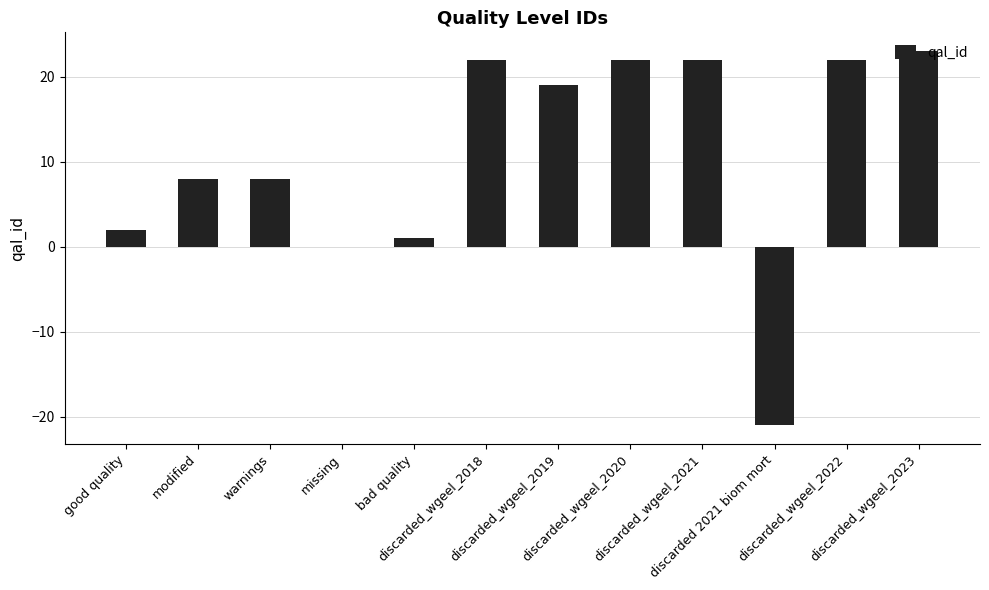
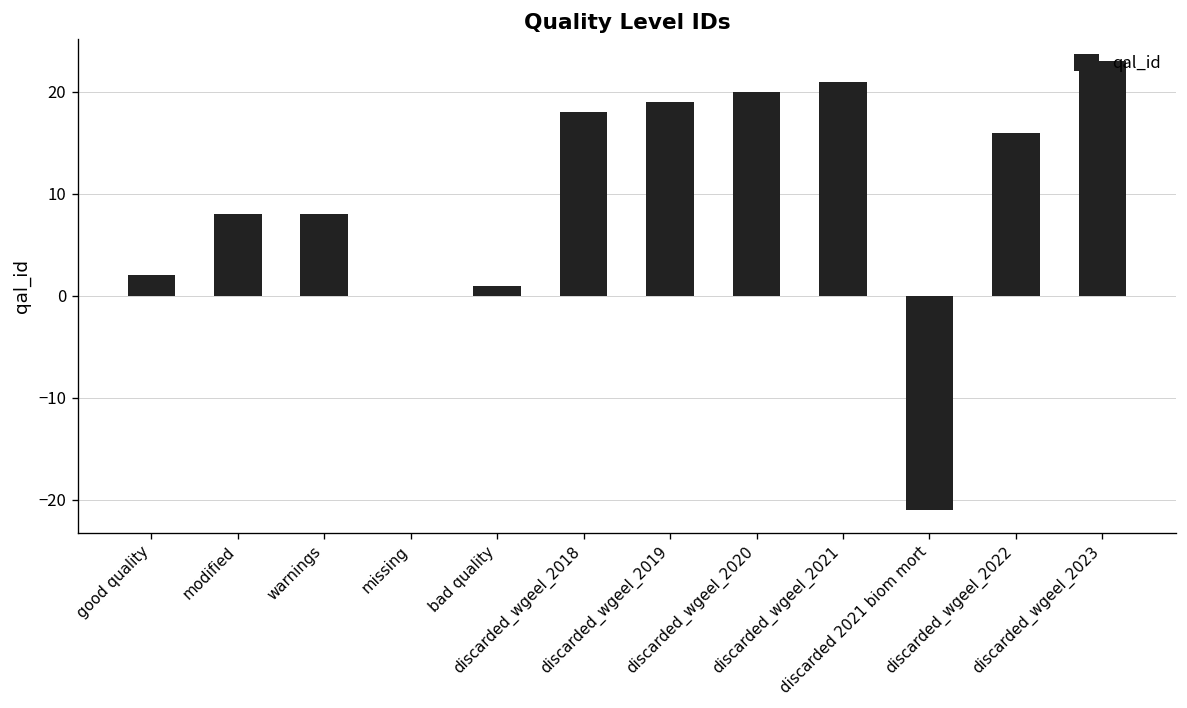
  {
    "good quality": 2,
    "modified": 8,
    "warnings": 8,
    "missing": 0,
    "bad quality": 1,
-   "discarded_wgeel_2018": 22,
+   "discarded_wgeel_2018": 18,
    "discarded_wgeel_2019": 19,
-   "discarded_wgeel_2020": 22,
-   "discarded_wgeel_2021": 22,
+   "discarded_wgeel_2020": 20,
+   "discarded_wgeel_2021": 21,
    "discarded 2021 biom mort": -21,
-   "discarded_wgeel_2022": 22,
+   "discarded_wgeel_2022": 16,
    "discarded_wgeel_2023": 23
  }
